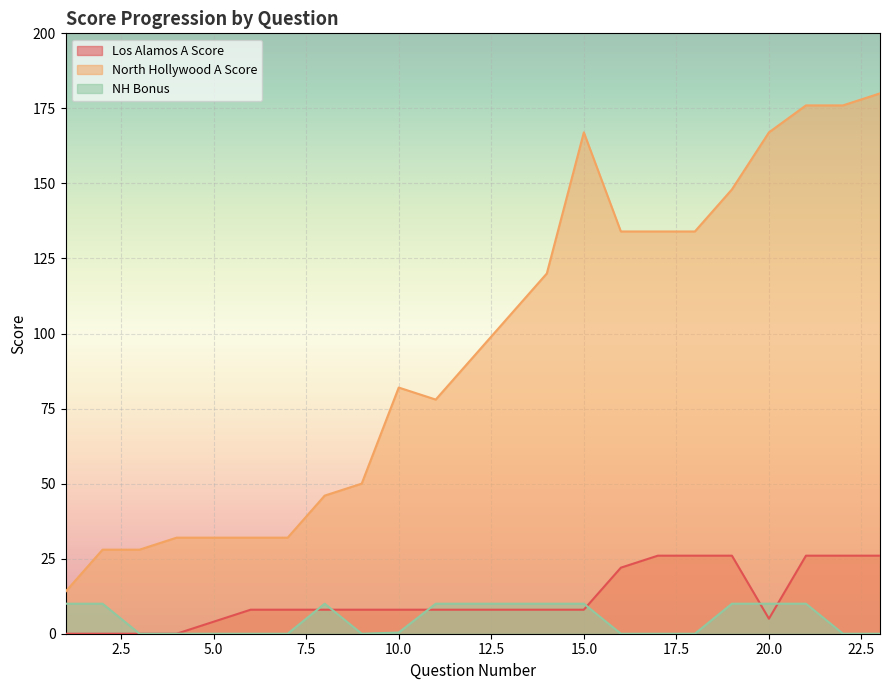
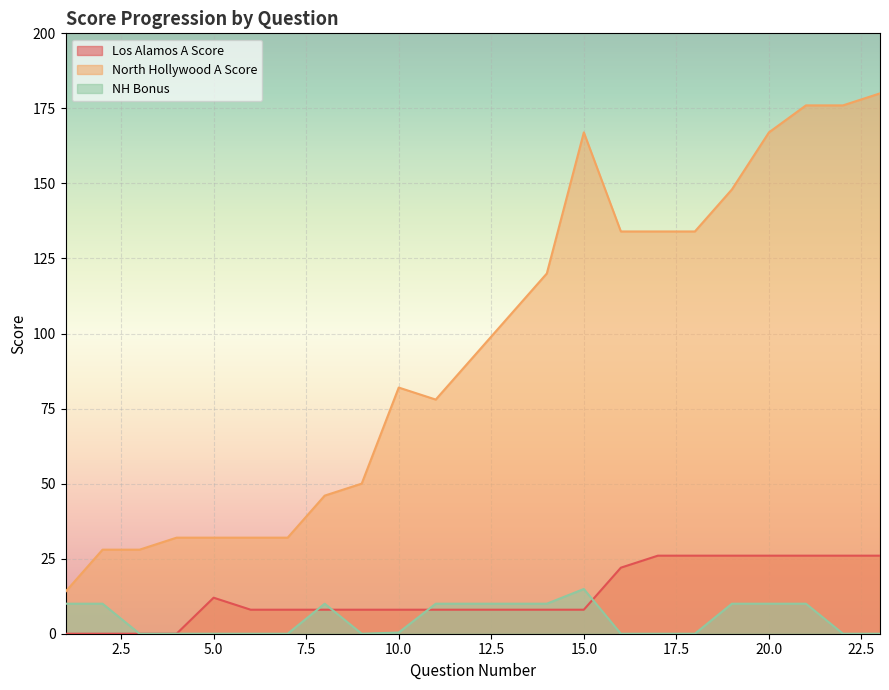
  {
    "Los Alamos A Score": {
-     "5.0": 4,
+     "5.0": 12,
      "10.0": 8,
      "15.0": 8,
-     "20.0": 5
+     "20.0": 26
    },
    "North Hollywood A Score": {
      "5.0": 32,
      "10.0": 82,
      "15.0": 167,
      "20.0": 167
    },
    "NH Bonus": {
      "5.0": 0,
      "10.0": 0,
-     "15.0": 10,
+     "15.0": 15,
      "20.0": 10
    }
  }
